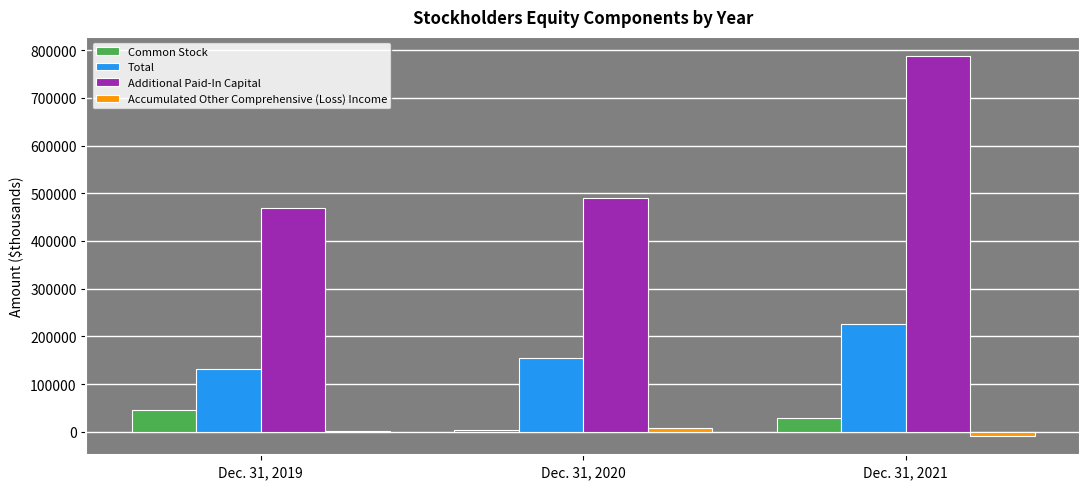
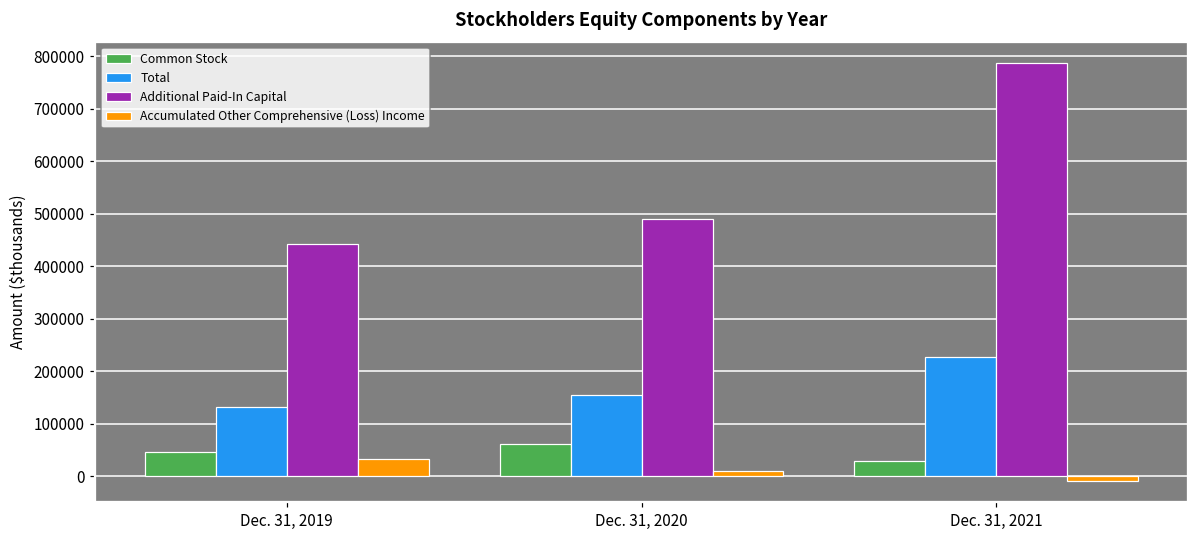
  {
    "Common Stock": {
      "Dec. 31, 2019": 50000,
-     "Dec. 31, 2020": 0,
+     "Dec. 31, 2020": 60000,
      "Dec. 31, 2021": 30000
    },
    "Total": {
      "Dec. 31, 2019": 130000,
      "Dec. 31, 2020": 150000,
      "Dec. 31, 2021": 230000
    },
    "Additional Paid-In Capital": {
-     "Dec. 31, 2019": 470000,
+     "Dec. 31, 2019": 440000,
      "Dec. 31, 2020": 490000,
      "Dec. 31, 2021": 790000
    },
    "Accumulated Other Comprehensive (Loss) Income": {
-     "Dec. 31, 2019": 0,
+     "Dec. 31, 2019": 30000,
      "Dec. 31, 2020": 10000,
      "Dec. 31, 2021": -10000
    }
  }
